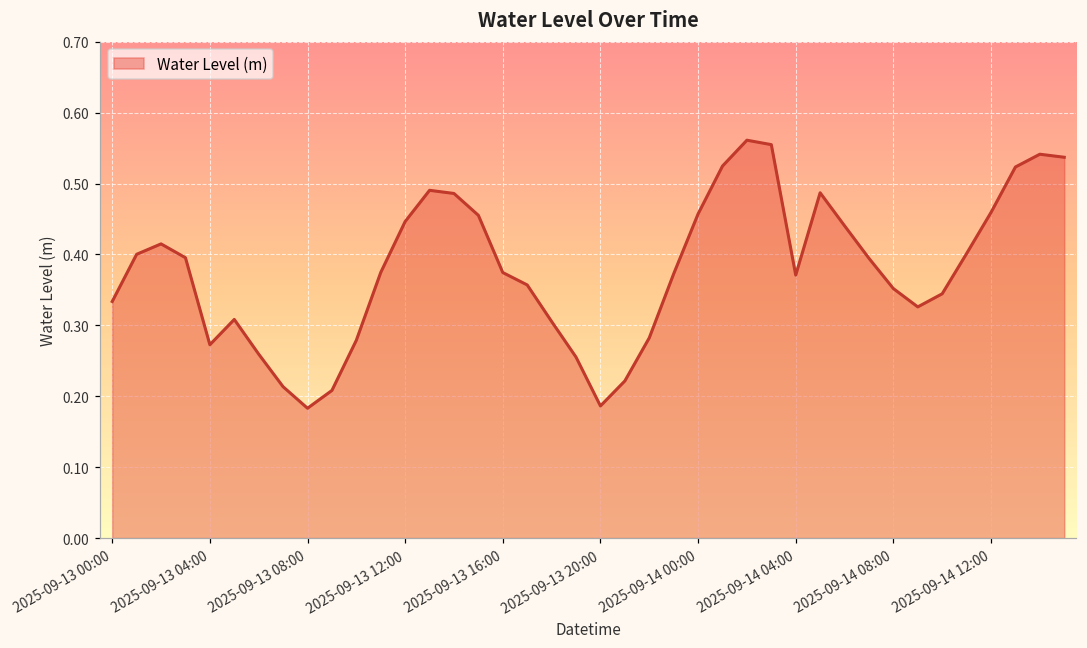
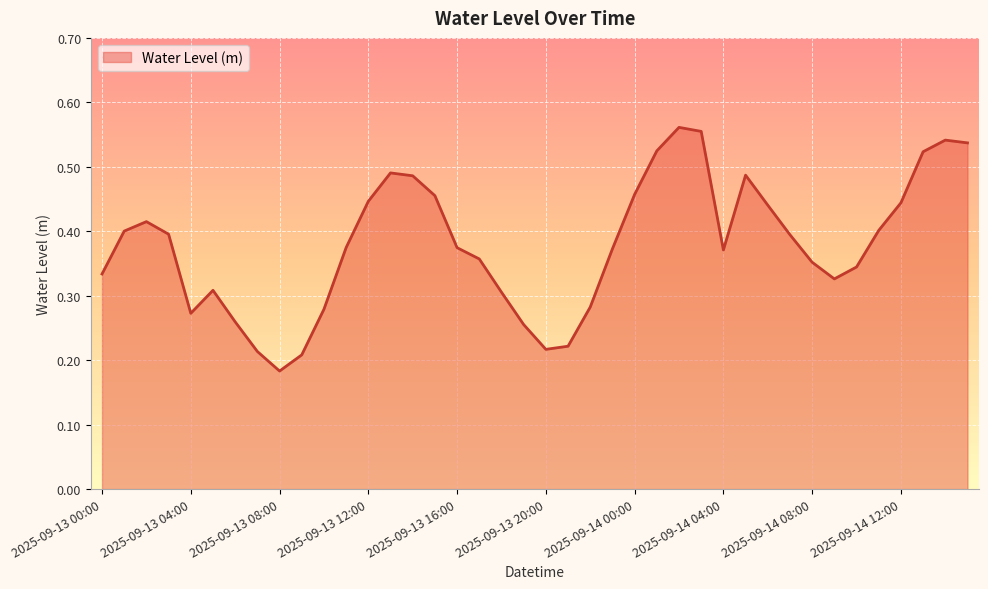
  {
    "2025-09-13 00:00": 0.33,
    "2025-09-13 04:00": 0.27,
    "2025-09-13 08:00": 0.18,
    "2025-09-13 12:00": 0.45,
    "2025-09-13 16:00": 0.37,
-   "2025-09-13 20:00": 0.19,
+   "2025-09-13 20:00": 0.22,
    "2025-09-14 00:00": 0.46,
    "2025-09-14 04:00": 0.37,
    "2025-09-14 08:00": 0.35,
-   "2025-09-14 12:00": 0.46
+   "2025-09-14 12:00": 0.44
  }
